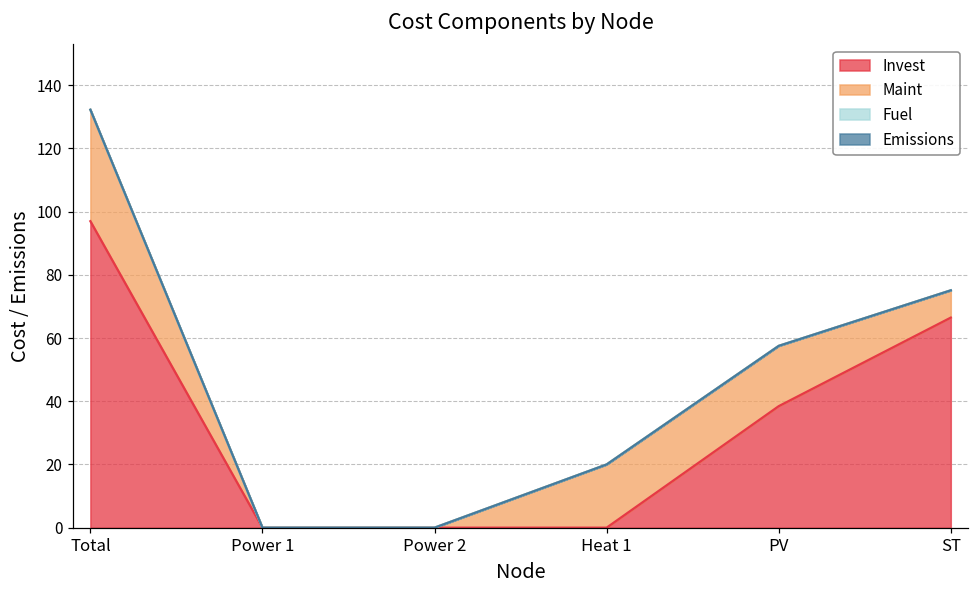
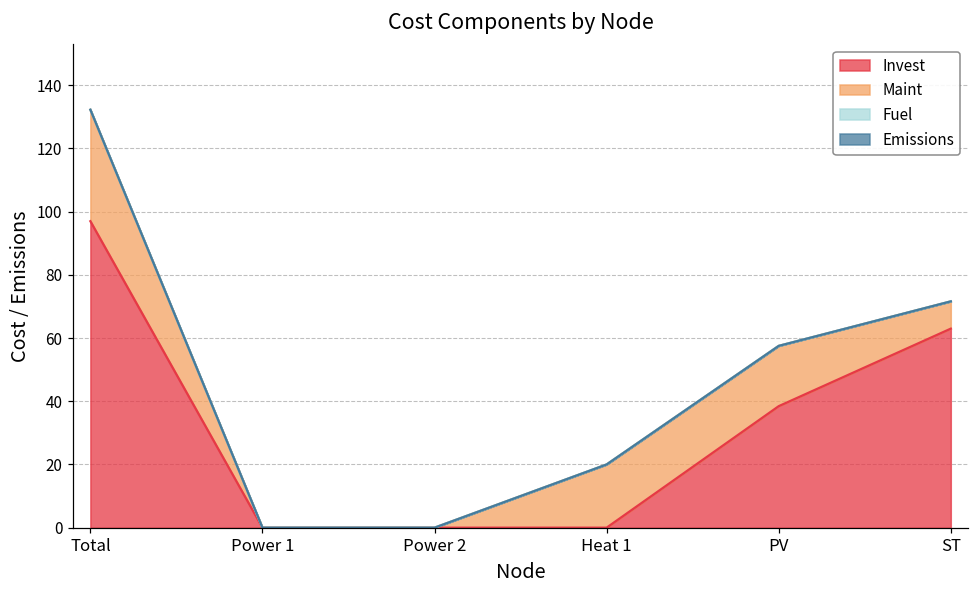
  {
    "Invest": {
      "Total": 97,
      "Heat 1": 0,
      "PV": 38,
-     "ST": 66
+     "ST": 63
    }
  }
